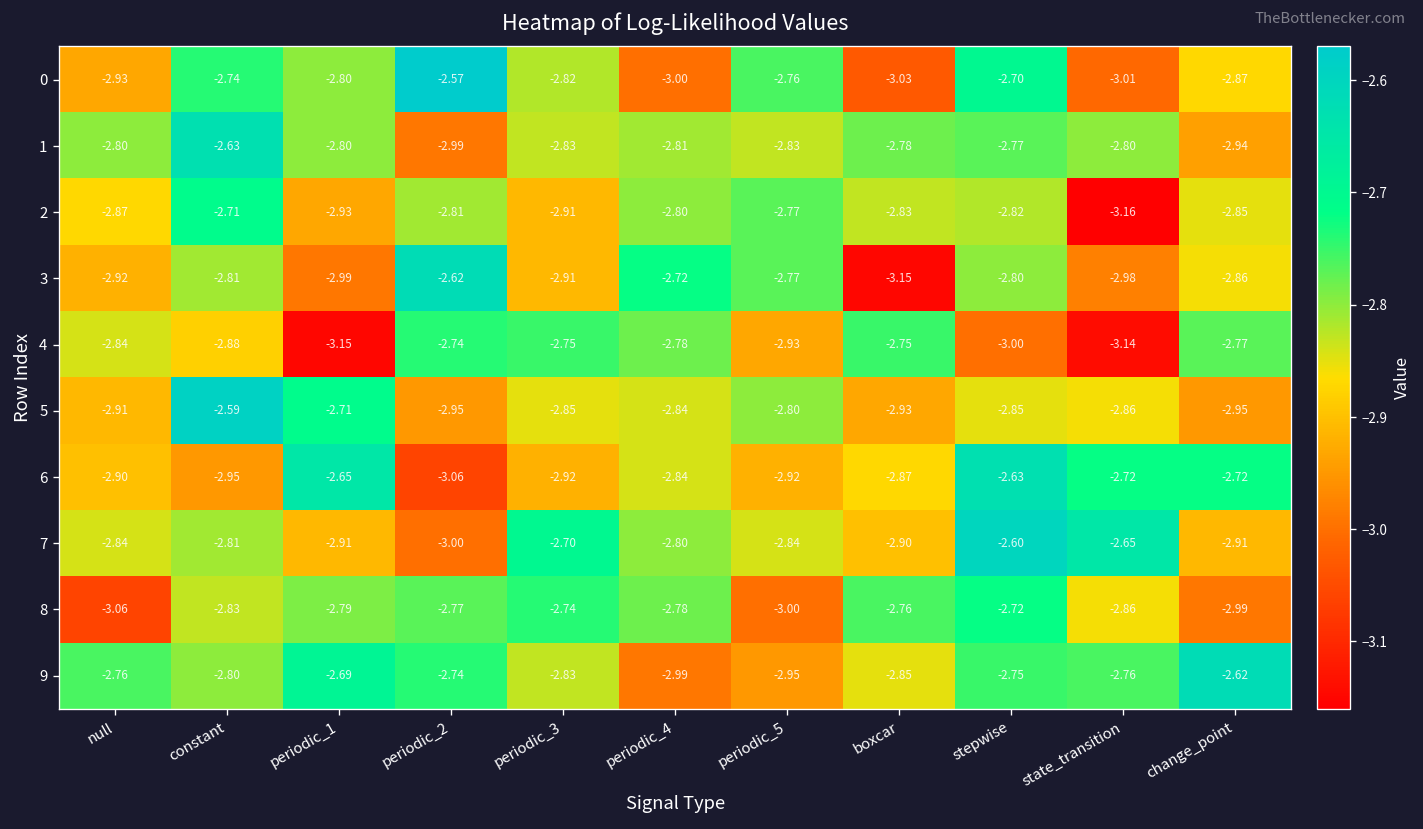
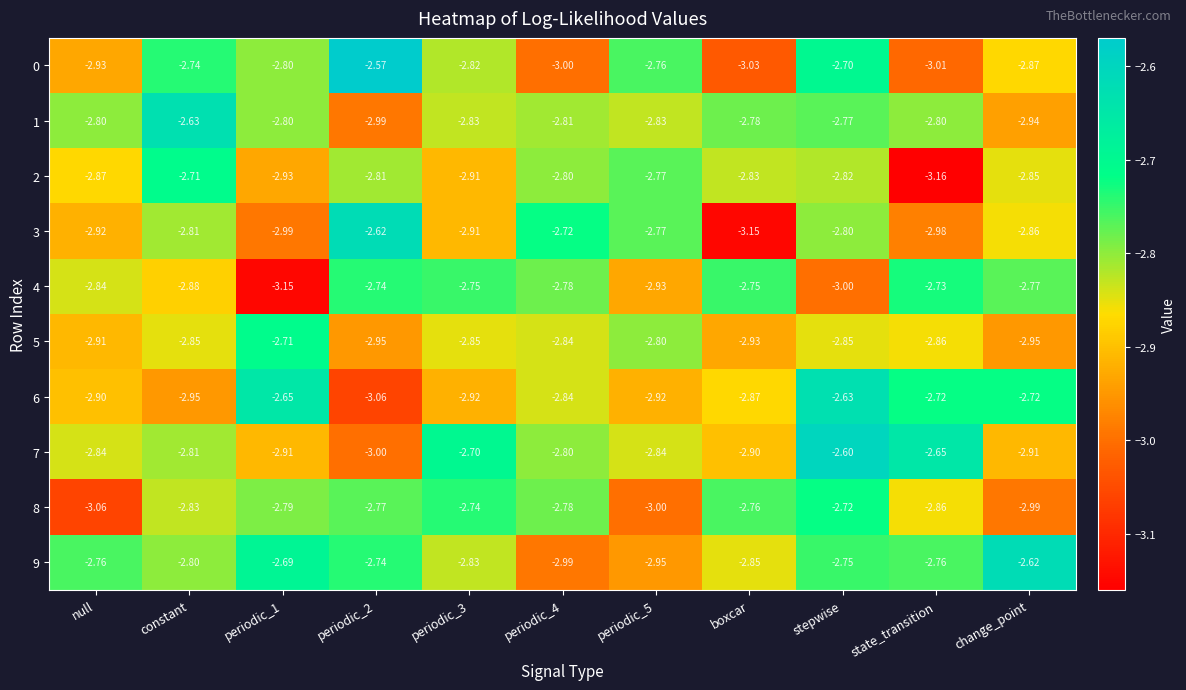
  {
    "0": {
      "null": -2.93,
      "constant": -2.74,
      "periodic_1": -2.80,
      "periodic_2": -2.57,
      "periodic_3": -2.82,
      "periodic_4": -3.00,
      "periodic_5": -2.76,
      "boxcar": -3.03,
      "stepwise": -2.70,
      "state_transition": -3.01,
      "change_point": -2.87
    },
    "1": {
      "null": -2.80,
      "constant": -2.63,
      "periodic_1": -2.80,
      "periodic_2": -2.99,
      "periodic_3": -2.83,
      "periodic_4": -2.81,
      "periodic_5": -2.83,
      "boxcar": -2.78,
      "stepwise": -2.77,
      "state_transition": -2.80,
      "change_point": -2.94
    },
    "2": {
      "null": -2.87,
      "constant": -2.71,
      "periodic_1": -2.93,
      "periodic_2": -2.81,
      "periodic_3": -2.91,
      "periodic_4": -2.80,
      "periodic_5": -2.77,
      "boxcar": -2.83,
      "stepwise": -2.82,
      "state_transition": -3.16,
      "change_point": -2.85
    },
    "3": {
      "null": -2.92,
      "constant": -2.81,
      "periodic_1": -2.99,
      "periodic_2": -2.62,
      "periodic_3": -2.91,
      "periodic_4": -2.72,
      "periodic_5": -2.77,
      "boxcar": -3.15,
      "stepwise": -2.80,
      "state_transition": -2.98,
      "change_point": -2.86
    },
    "4": {
      "null": -2.84,
      "constant": -2.88,
      "periodic_1": -3.15,
      "periodic_2": -2.74,
      "periodic_3": -2.75,
      "periodic_4": -2.78,
      "periodic_5": -2.93,
      "boxcar": -2.75,
      "stepwise": -3.00,
-     "state_transition": -3.14,
+     "state_transition": -2.73,
      "change_point": -2.77
    },
    "5": {
      "null": -2.91,
-     "constant": -2.59,
+     "constant": -2.85,
      "periodic_1": -2.71,
      "periodic_2": -2.95,
      "periodic_3": -2.85,
      "periodic_4": -2.84,
      "periodic_5": -2.80,
      "boxcar": -2.93,
      "stepwise": -2.85,
      "state_transition": -2.86,
      "change_point": -2.95
    },
    "6": {
      "null": -2.90,
      "constant": -2.95,
      "periodic_1": -2.65,
      "periodic_2": -3.06,
      "periodic_3": -2.92,
      "periodic_4": -2.84,
      "periodic_5": -2.92,
      "boxcar": -2.87,
      "stepwise": -2.63,
      "state_transition": -2.72,
      "change_point": -2.72
    },
    "7": {
      "null": -2.84,
      "constant": -2.81,
      "periodic_1": -2.91,
      "periodic_2": -3.00,
      "periodic_3": -2.70,
      "periodic_4": -2.80,
      "periodic_5": -2.84,
      "boxcar": -2.90,
      "stepwise": -2.60,
      "state_transition": -2.65,
      "change_point": -2.91
    },
    "8": {
      "null": -3.06,
      "constant": -2.83,
      "periodic_1": -2.79,
      "periodic_2": -2.77,
      "periodic_3": -2.74,
      "periodic_4": -2.78,
      "periodic_5": -3.00,
      "boxcar": -2.76,
      "stepwise": -2.72,
      "state_transition": -2.86,
      "change_point": -2.99
    },
    "9": {
      "null": -2.76,
      "constant": -2.80,
      "periodic_1": -2.69,
      "periodic_2": -2.74,
      "periodic_3": -2.83,
      "periodic_4": -2.99,
      "periodic_5": -2.95,
      "boxcar": -2.85,
      "stepwise": -2.75,
      "state_transition": -2.76,
      "change_point": -2.62
    }
  }
